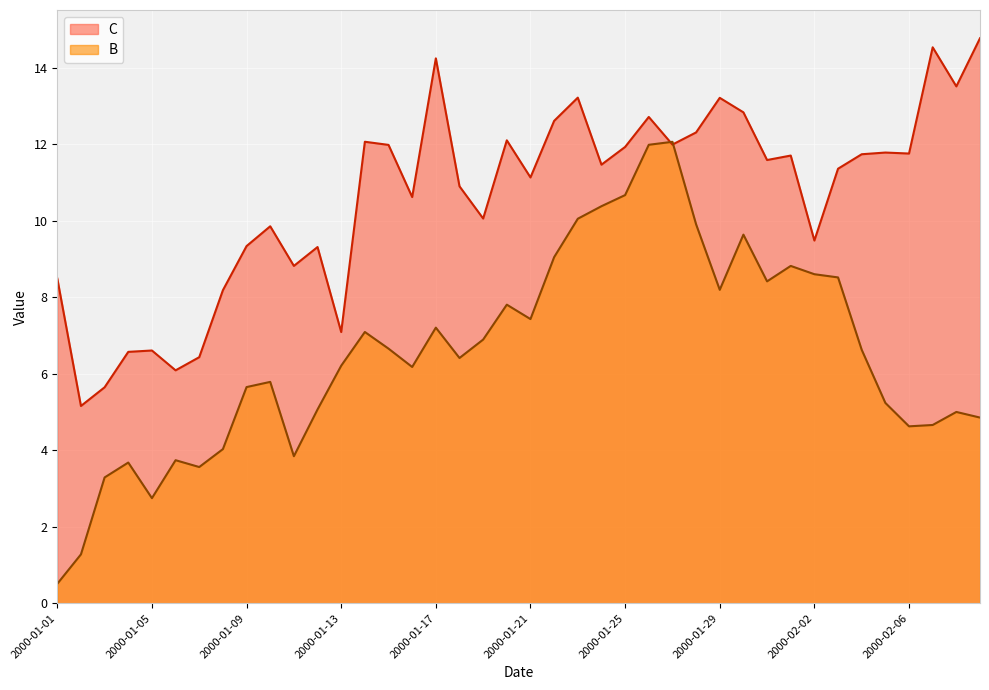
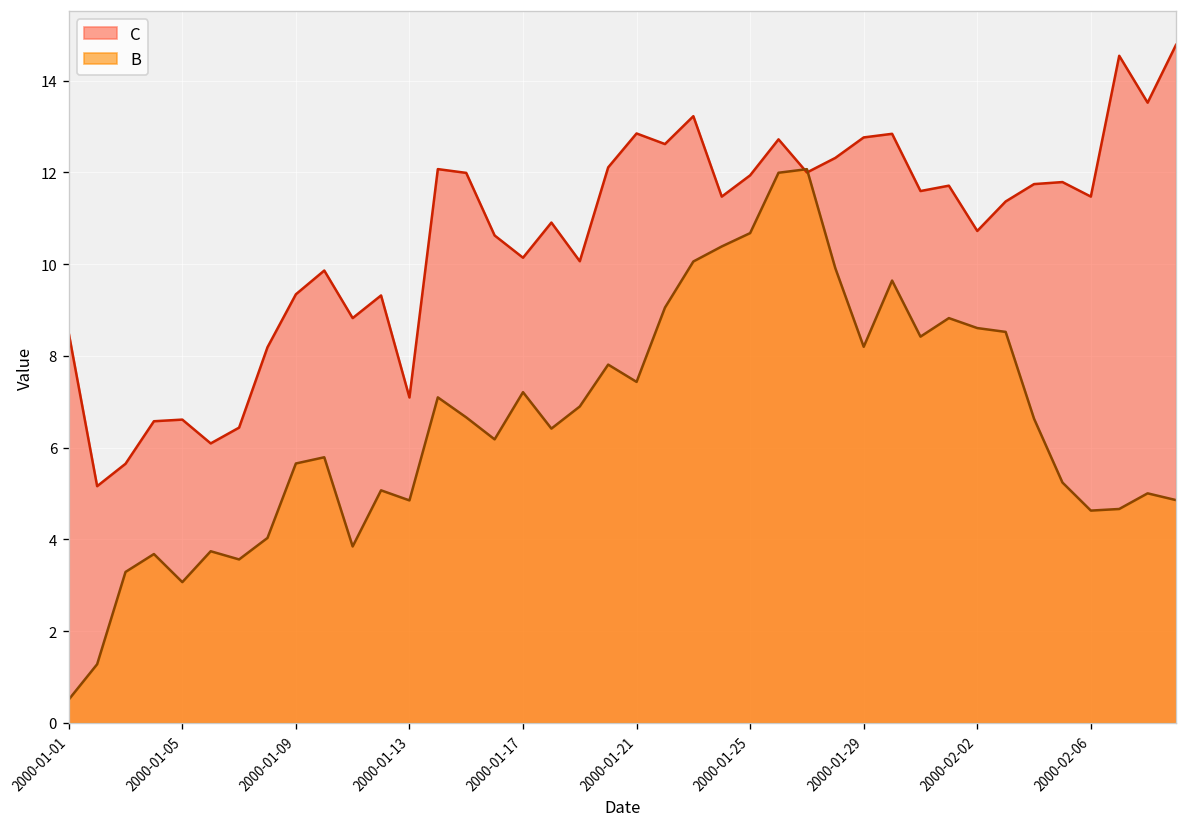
  {
    "C": {
      "2000-01-01": 8.5,
      "2000-01-05": 6.6,
      "2000-01-09": 9.3,
      "2000-01-13": 7.1,
-     "2000-01-17": 14.3,
-     "2000-01-21": 11.1,
+     "2000-01-17": 10.1,
+     "2000-01-21": 12.8,
      "2000-01-25": 11.9,
-     "2000-01-29": 13.2,
-     "2000-02-02": 9.5,
-     "2000-02-06": 11.8
+     "2000-01-29": 12.8,
+     "2000-02-02": 10.7,
+     "2000-02-06": 11.5
    },
    "B": {
      "2000-01-01": 0.5,
-     "2000-01-05": 2.7,
+     "2000-01-05": 3.1,
      "2000-01-09": 5.7,
-     "2000-01-13": 6.2,
+     "2000-01-13": 4.8,
      "2000-01-17": 7.2,
      "2000-01-21": 7.4,
      "2000-01-25": 10.7,
      "2000-01-29": 8.2,
      "2000-02-02": 8.6,
      "2000-02-06": 4.6
    }
  }
